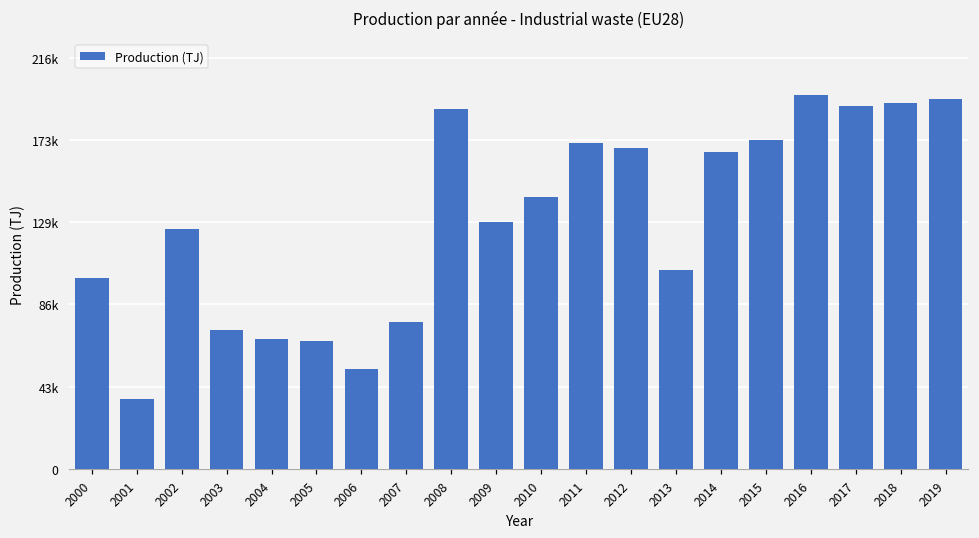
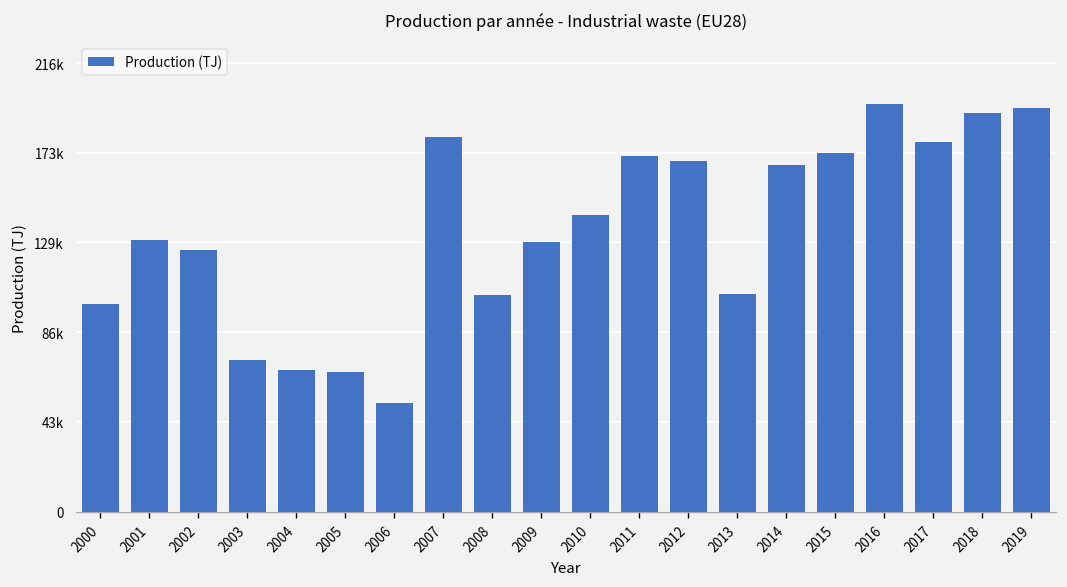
  {
    "2000": 100000,
-   "2001": 37000,
+   "2001": 131000,
    "2002": 126000,
    "2003": 73000,
    "2004": 68000,
    "2005": 67000,
    "2006": 52000,
-   "2007": 77000,
-   "2008": 189000,
+   "2007": 181000,
+   "2008": 104000,
    "2009": 130000,
    "2010": 143000,
    "2011": 171000,
    "2012": 169000,
    "2013": 105000,
    "2014": 167000,
    "2015": 173000,
    "2016": 197000,
-   "2017": 191000,
+   "2017": 179000,
    "2018": 193000,
    "2019": 195000
  }
